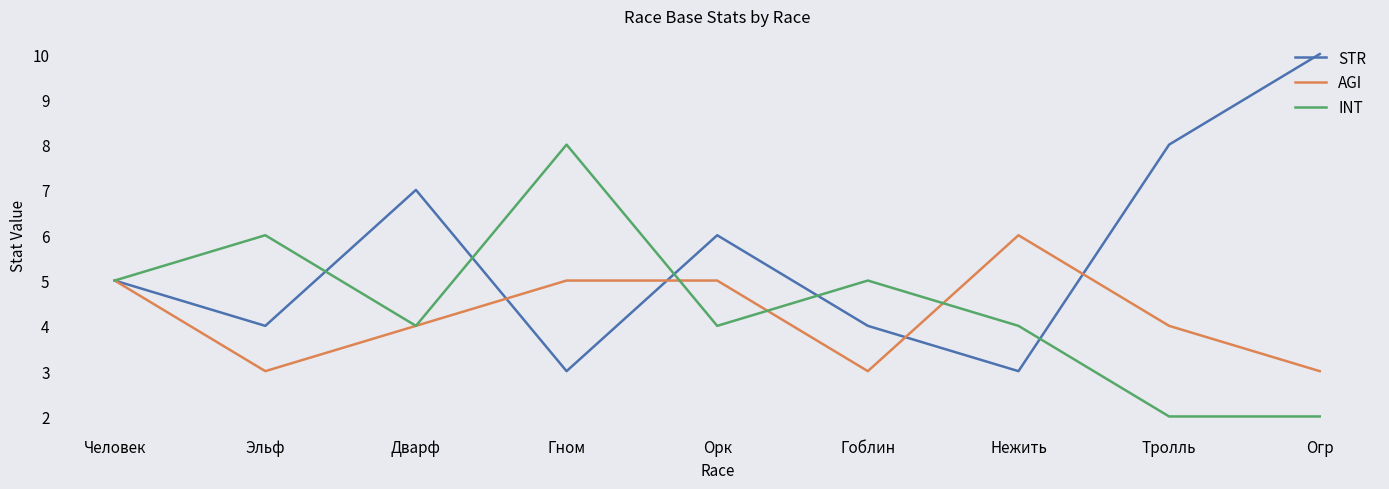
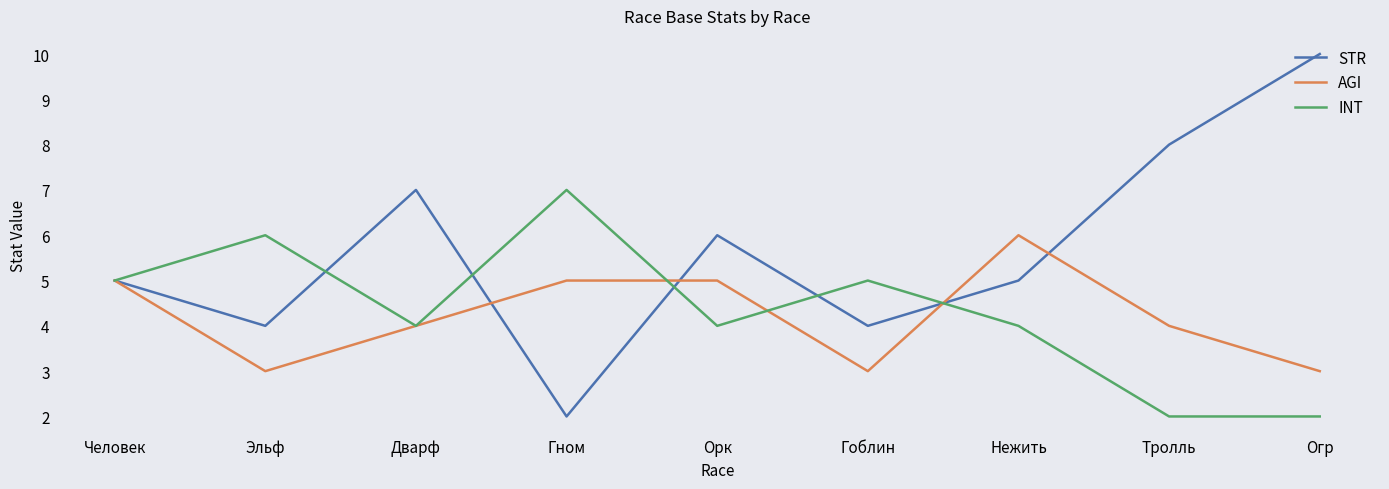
  {
    "STR": {
      "Эльф": 4,
      "Дварф": 7,
-     "Гном": 3,
+     "Гном": 2,
      "Орк": 6,
      "Гоблин": 4,
-     "Нежить": 3,
+     "Нежить": 5,
      "Тролль": 8,
      "Огр": 10
    },
    "AGI": {
      "Эльф": 3,
      "Гном": 5,
      "Орк": 5,
      "Гоблин": 3,
      "Нежить": 6,
      "Тролль": 4,
      "Огр": 3
    },
    "INT": {
      "Эльф": 6,
-     "Гном": 8,
+     "Гном": 7,
      "Орк": 4,
      "Гоблин": 5,
      "Нежить": 4,
      "Тролль": 2,
      "Огр": 2
    }
  }
